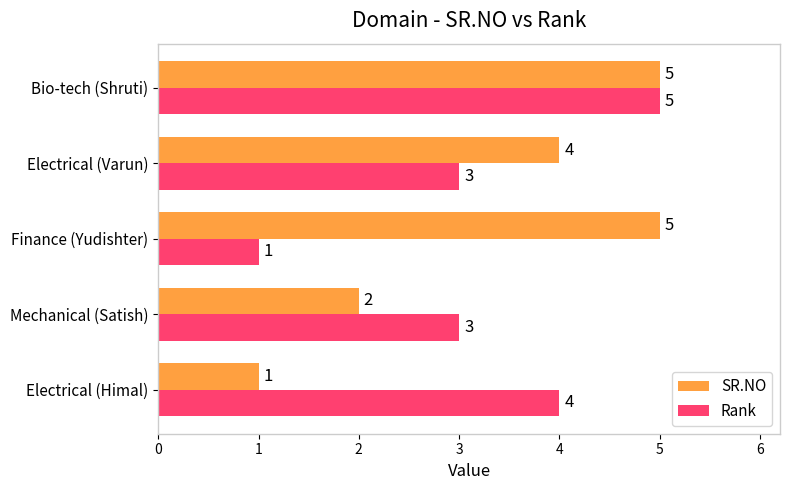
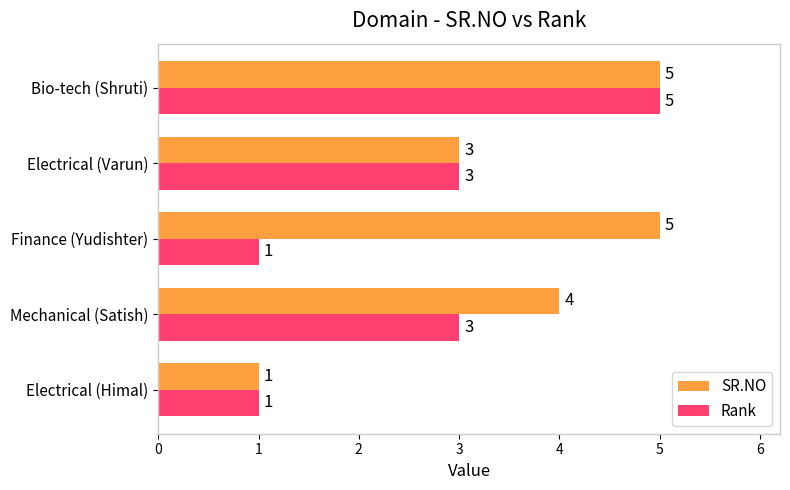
  {
    "SR.NO": {
      "Bio-tech (Shruti)": 5,
-     "Electrical (Varun)": 4,
+     "Electrical (Varun)": 3,
      "Finance (Yudishter)": 5,
-     "Mechanical (Satish)": 2,
+     "Mechanical (Satish)": 4,
      "Electrical (Himal)": 1
    },
    "Rank": {
      "Bio-tech (Shruti)": 5,
      "Electrical (Varun)": 3,
      "Finance (Yudishter)": 1,
      "Mechanical (Satish)": 3,
-     "Electrical (Himal)": 4
+     "Electrical (Himal)": 1
    }
  }
